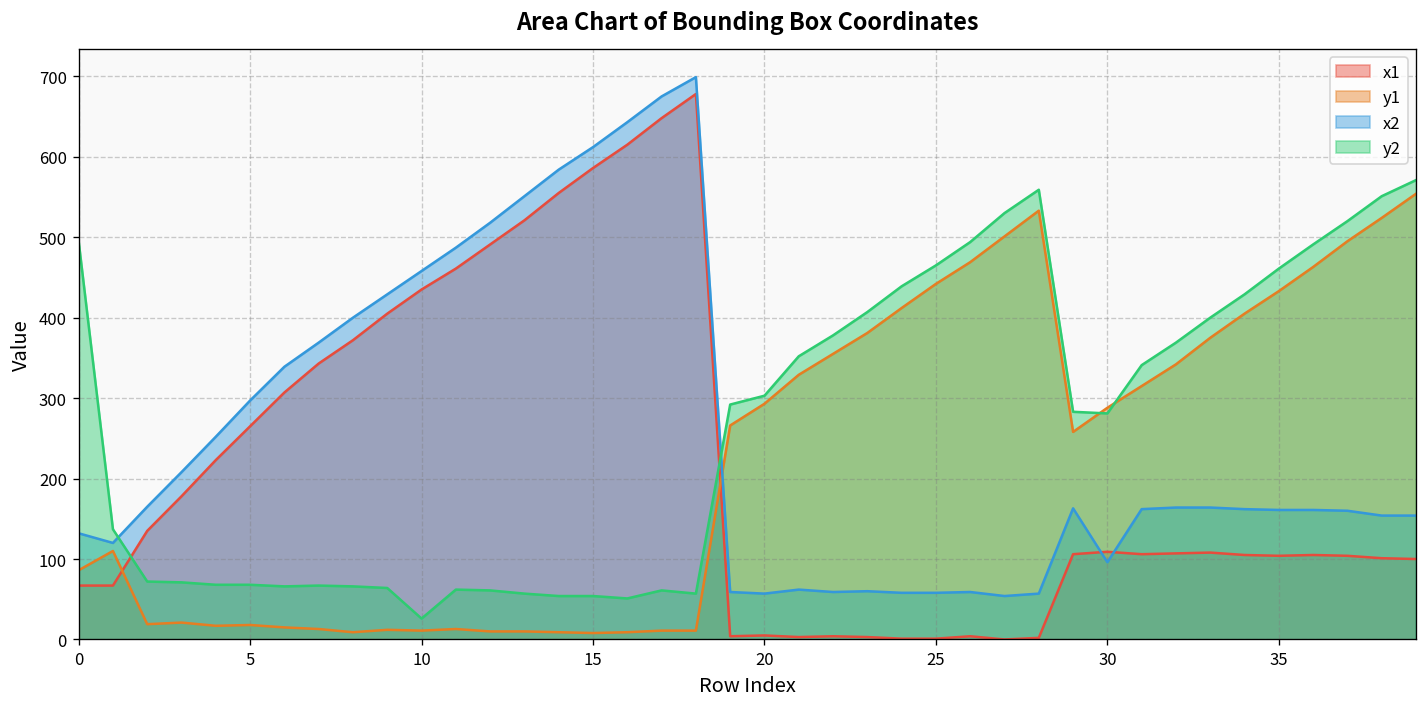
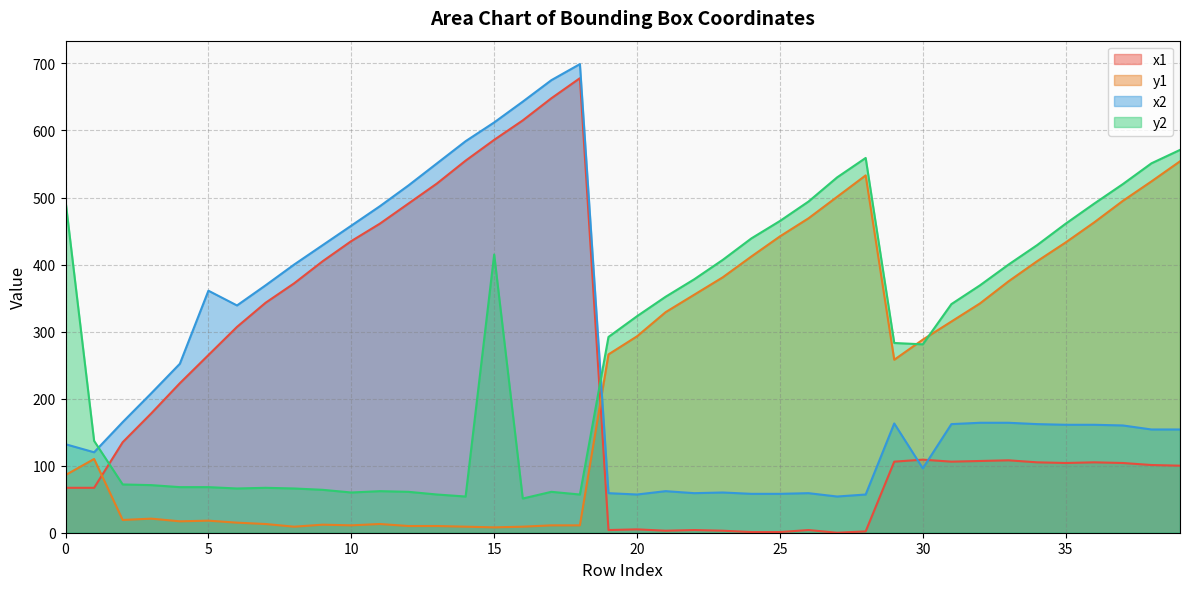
  {
    "x2": {
      "0": 130,
-     "5": 300,
+     "5": 360,
      "10": 460,
      "15": 610,
      "20": 60,
      "25": 60,
      "30": 100,
      "35": 160
    },
    "y2": {
      "0": 500,
      "5": 70,
-     "10": 30,
-     "15": 50,
-     "20": 300,
+     "10": 60,
+     "15": 420,
+     "20": 320,
      "25": 470,
      "30": 280,
      "35": 460
    }
  }
